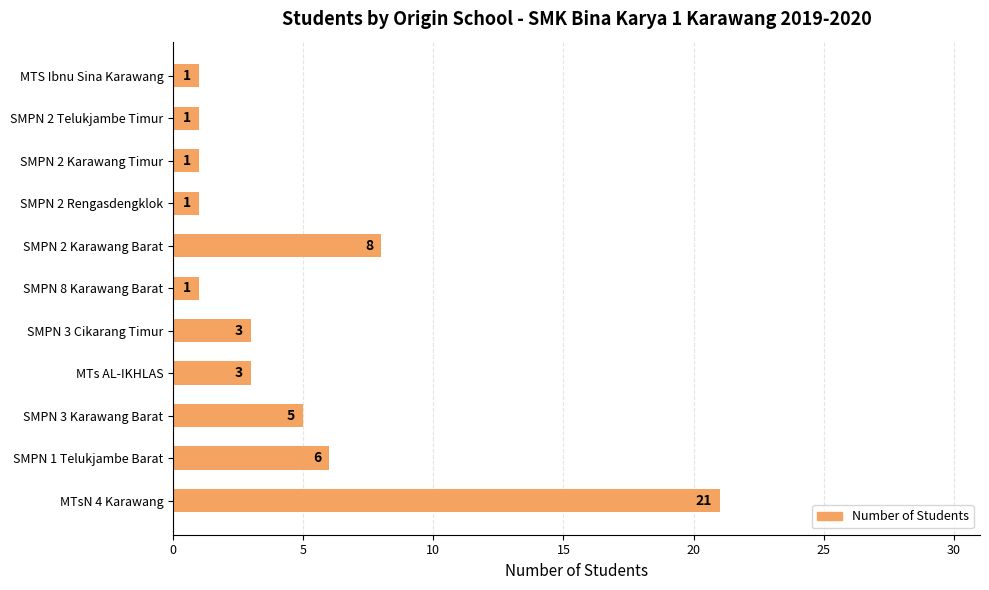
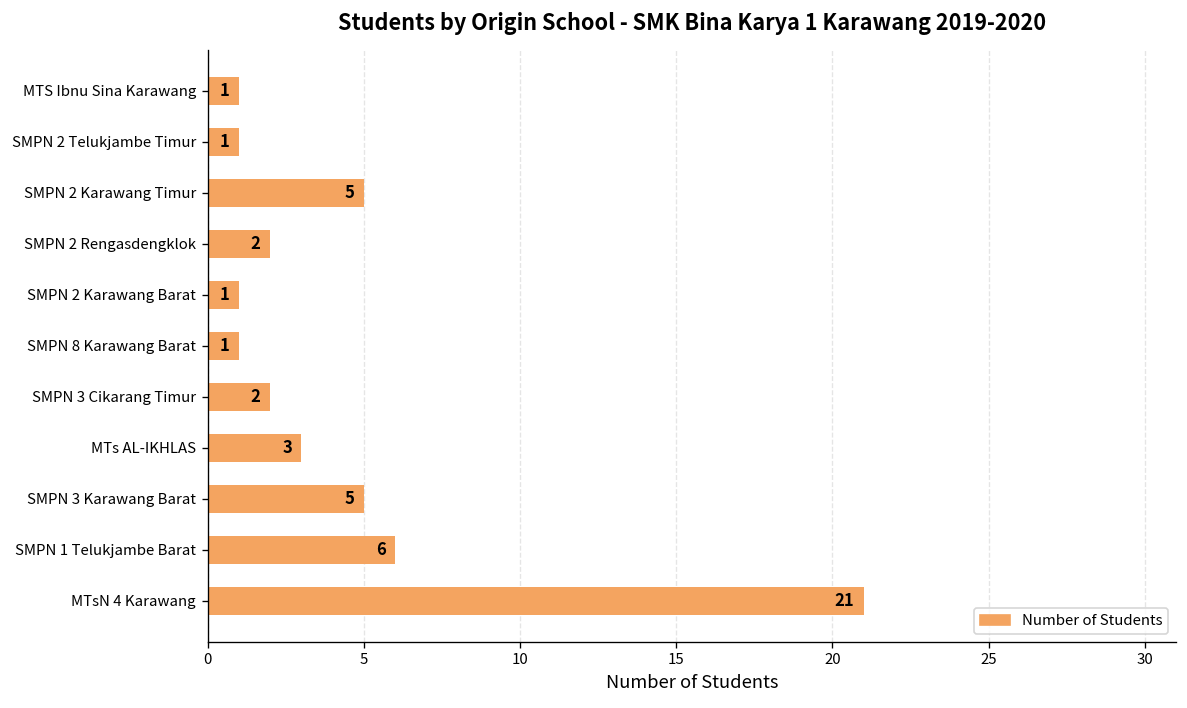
  {
    "MTS Ibnu Sina Karawang": 1,
    "SMPN 2 Telukjambe Timur": 1,
-   "SMPN 2 Karawang Timur": 1,
-   "SMPN 2 Rengasdengklok": 1,
-   "SMPN 2 Karawang Barat": 8,
+   "SMPN 2 Karawang Timur": 5,
+   "SMPN 2 Rengasdengklok": 2,
+   "SMPN 2 Karawang Barat": 1,
    "SMPN 8 Karawang Barat": 1,
-   "SMPN 3 Cikarang Timur": 3,
+   "SMPN 3 Cikarang Timur": 2,
    "MTs AL-IKHLAS": 3,
    "SMPN 3 Karawang Barat": 5,
    "SMPN 1 Telukjambe Barat": 6,
    "MTsN 4 Karawang": 21
  }
